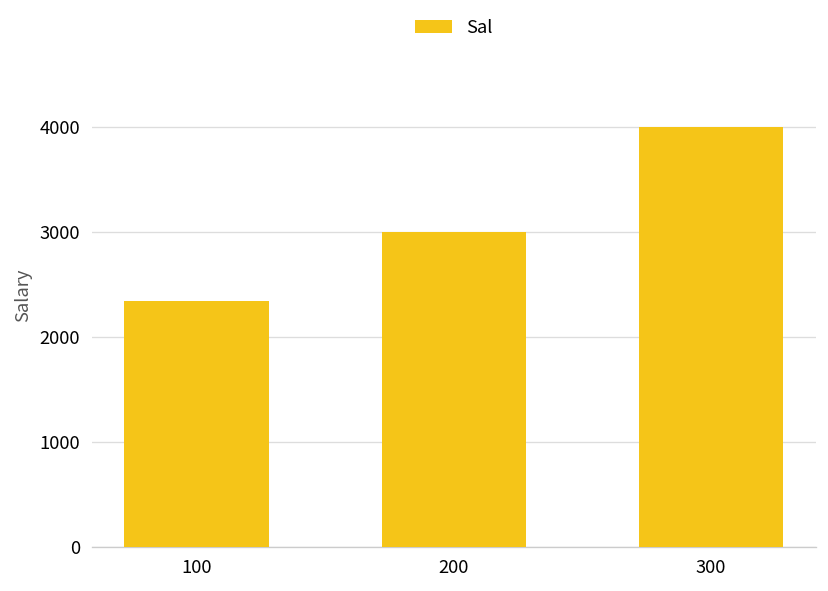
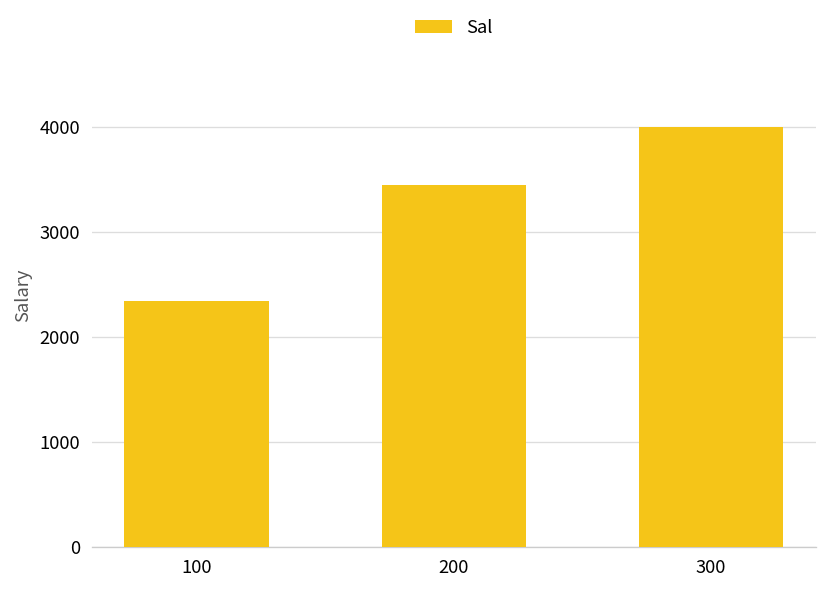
  {
    "100": 2300,
-   "200": 3000,
+   "200": 3400,
    "300": 4000
  }
